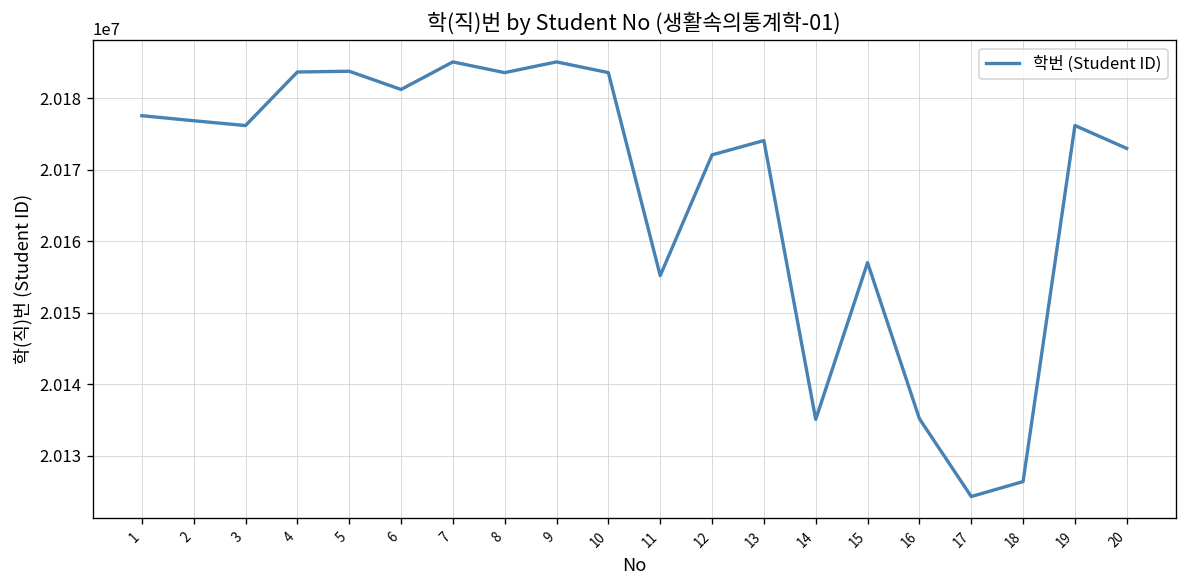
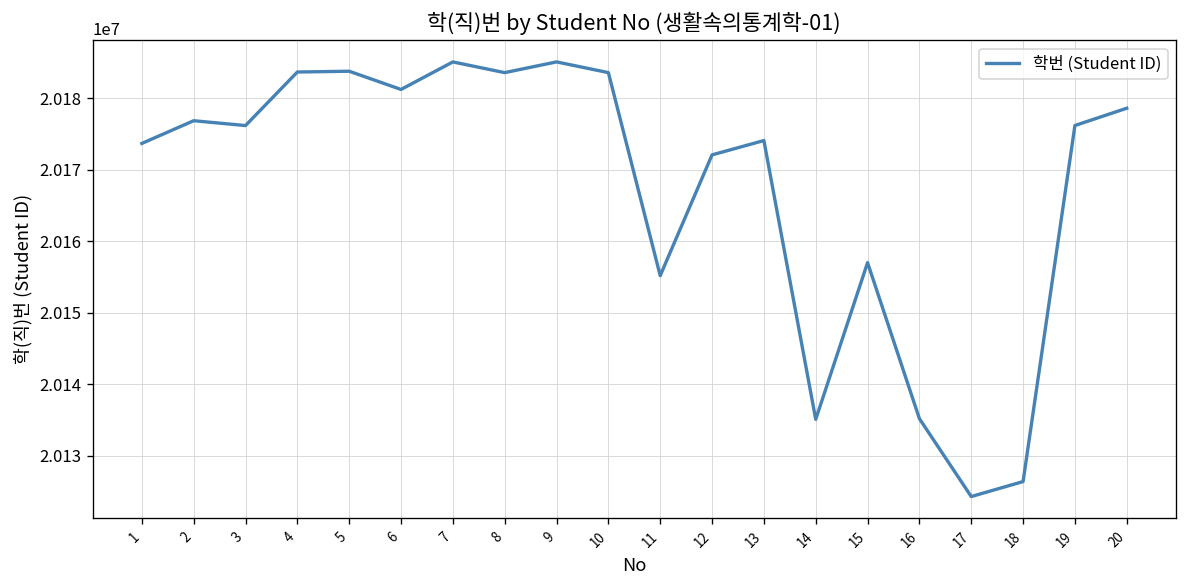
  {
-   "1": 20178000,
+   "1": 20174000,
    "2": 20177000,
    "3": 20176000,
    "4": 20184000,
    "5": 20184000,
    "6": 20181000,
    "7": 20185000,
    "8": 20184000,
    "9": 20185000,
    "10": 20184000,
    "11": 20155000,
    "12": 20172000,
    "13": 20174000,
    "14": 20135000,
    "15": 20157000,
    "16": 20135000,
    "17": 20124000,
    "18": 20126000,
    "19": 20176000,
-   "20": 20173000
+   "20": 20179000
  }
